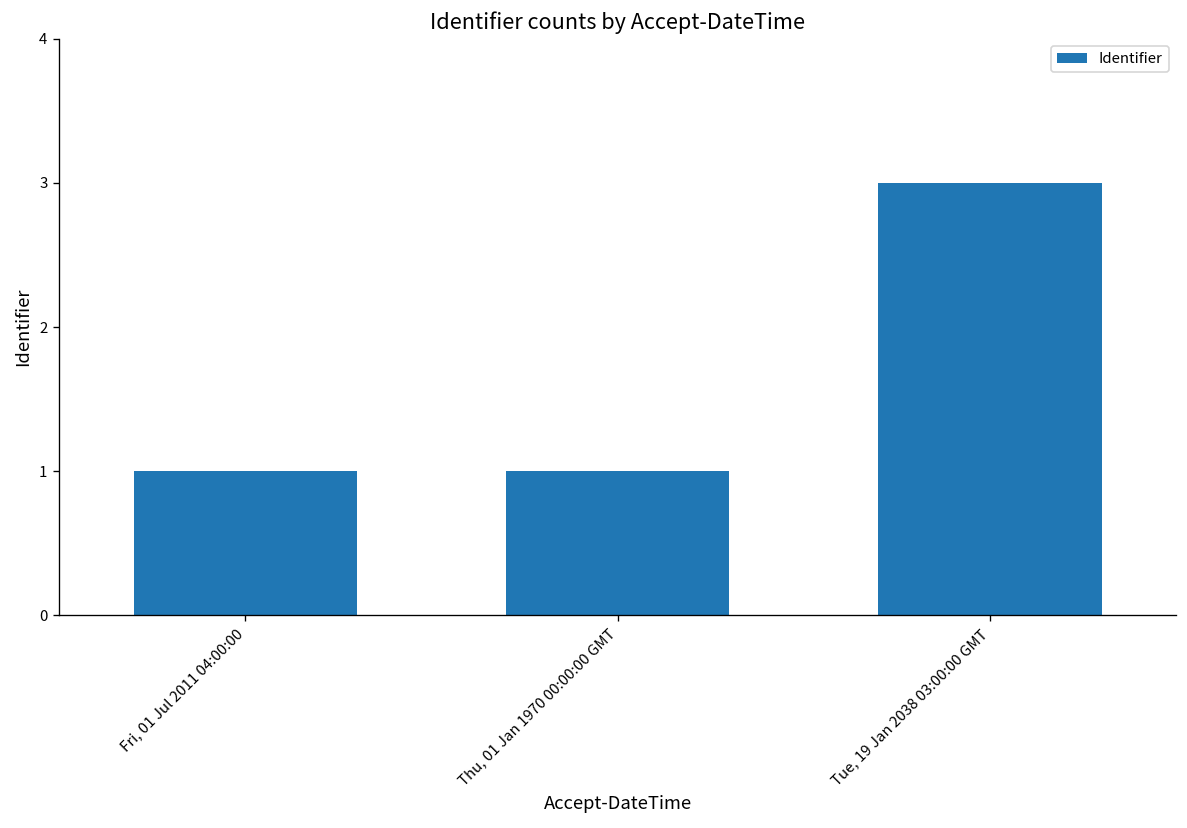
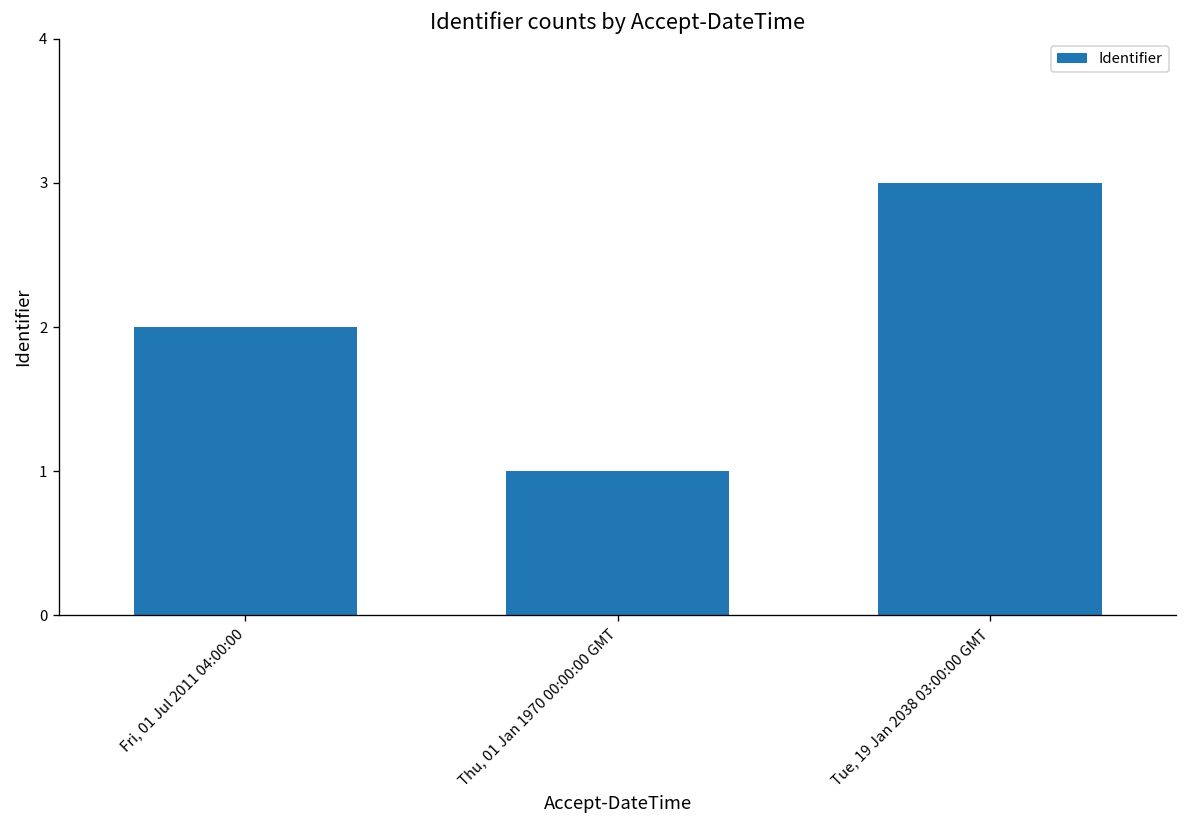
  {
-   "Fri, 01 Jul 2011 04:00:00": 1,
+   "Fri, 01 Jul 2011 04:00:00": 2,
    "Thu, 01 Jan 1970 00:00:00 GMT": 1,
    "Tue, 19 Jan 2038 03:00:00 GMT": 3
  }
